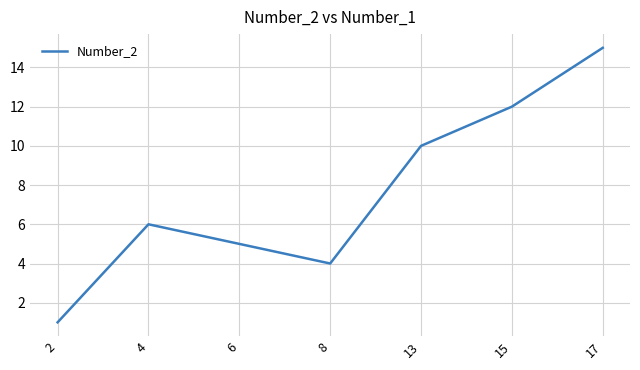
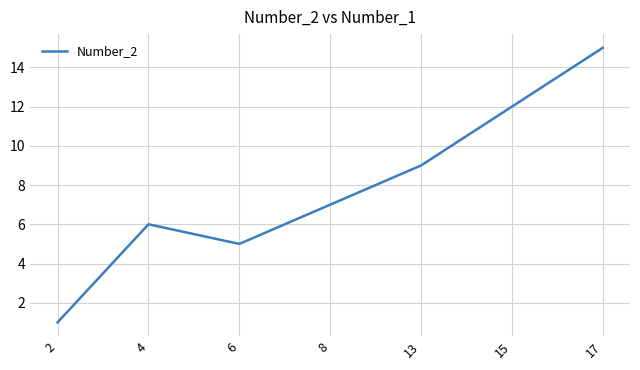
  {
    "2": 1,
    "4": 6,
    "6": 5,
-   "8": 4,
-   "13": 10,
+   "8": 7,
+   "13": 9,
    "15": 12,
    "17": 15
  }
